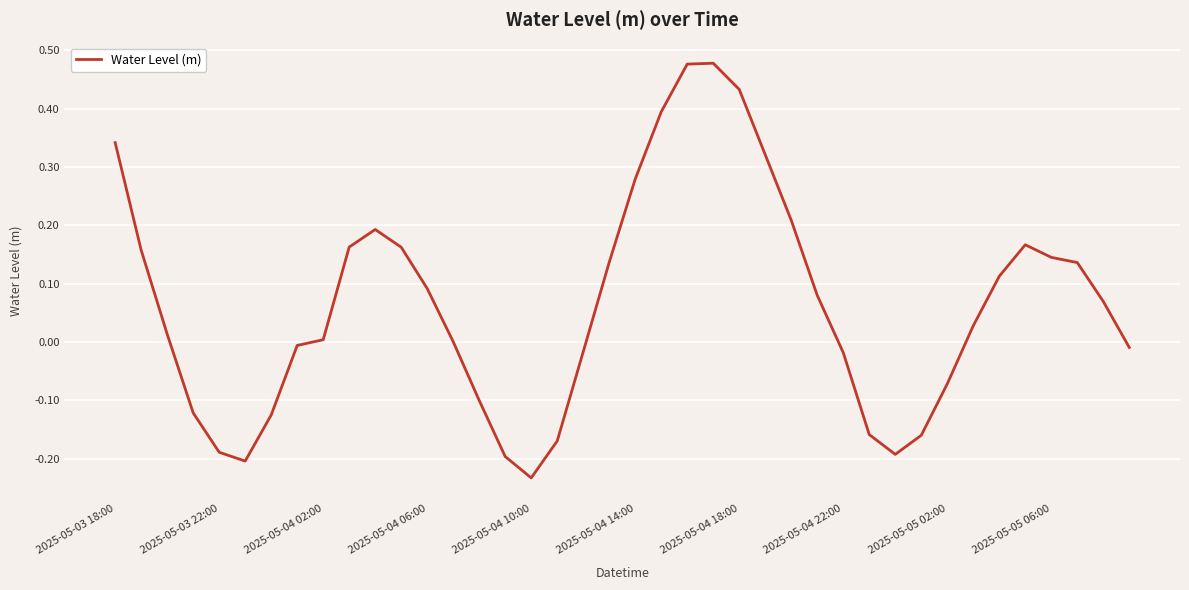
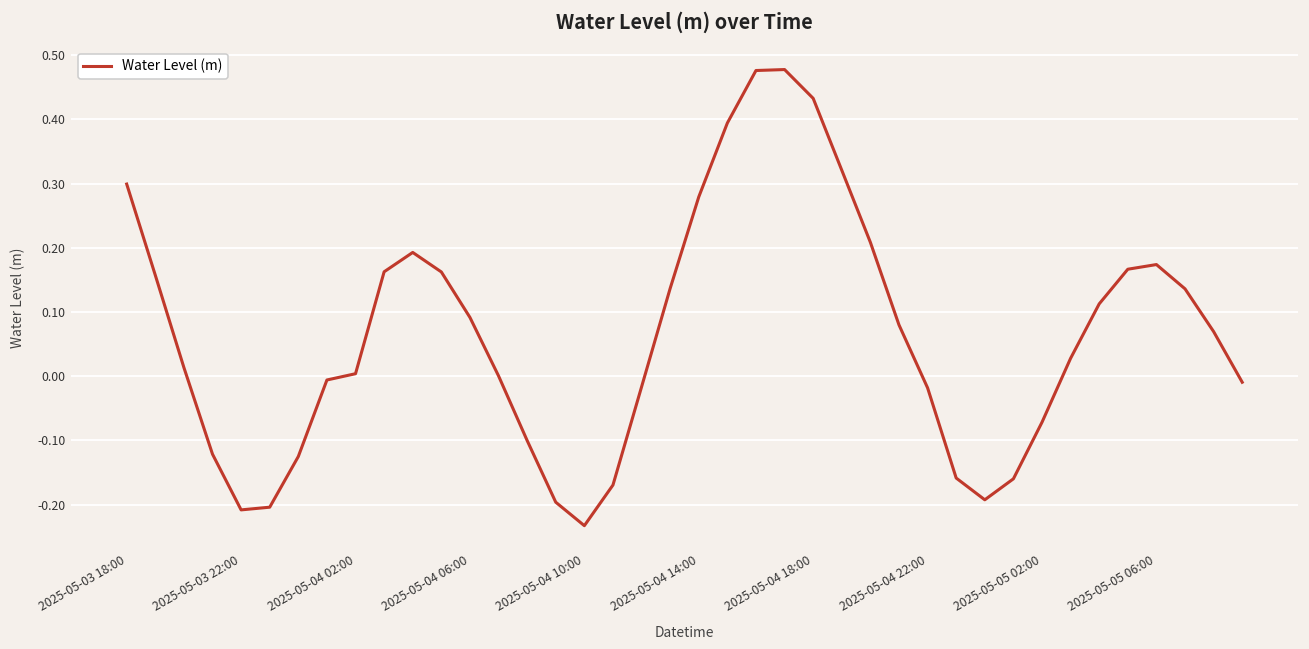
  {
-   "2025-05-03 18:00": 0.34,
-   "2025-05-03 22:00": -0.19,
+   "2025-05-03 18:00": 0.30,
+   "2025-05-03 22:00": -0.21,
    "2025-05-04 02:00": 0.00,
    "2025-05-04 06:00": 0.09,
    "2025-05-04 10:00": -0.23,
    "2025-05-04 14:00": 0.28,
    "2025-05-04 18:00": 0.43,
    "2025-05-04 22:00": -0.02,
    "2025-05-05 02:00": -0.07,
-   "2025-05-05 06:00": 0.15
+   "2025-05-05 06:00": 0.17
  }
